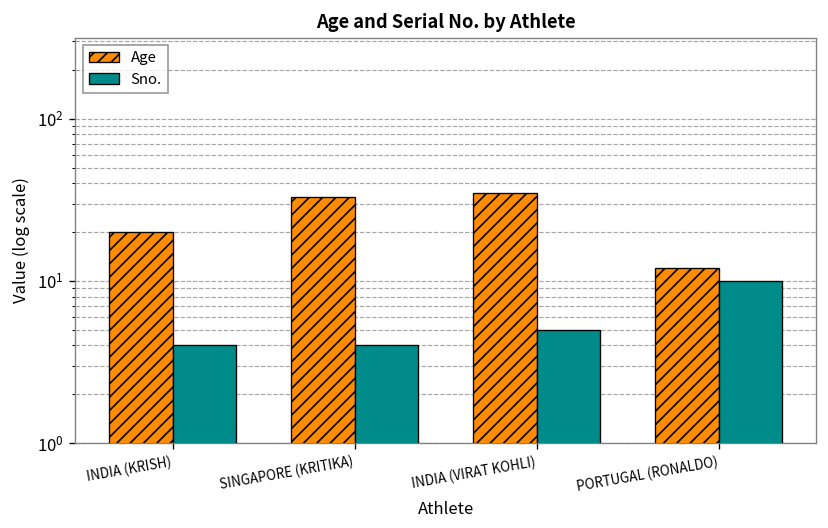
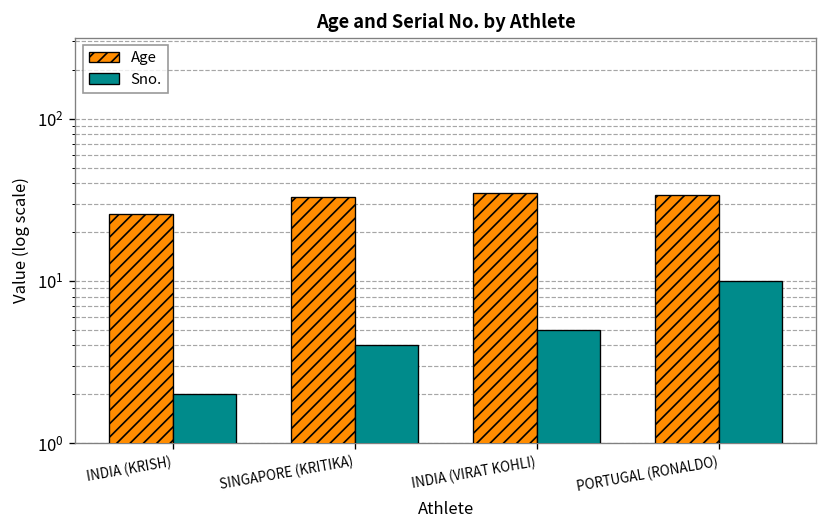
  {
    "Age": {
-     "INDIA (KRISH)": 20,
+     "INDIA (KRISH)": 26,
      "SINGAPORE (KRITIKA)": 33,
      "INDIA (VIRAT KOHLI)": 35,
-     "PORTUGAL (RONALDO)": 12
+     "PORTUGAL (RONALDO)": 34
    },
    "Sno.": {
-     "INDIA (KRISH)": 4,
+     "INDIA (KRISH)": 2,
      "SINGAPORE (KRITIKA)": 4,
      "INDIA (VIRAT KOHLI)": 5,
      "PORTUGAL (RONALDO)": 10
    }
  }
